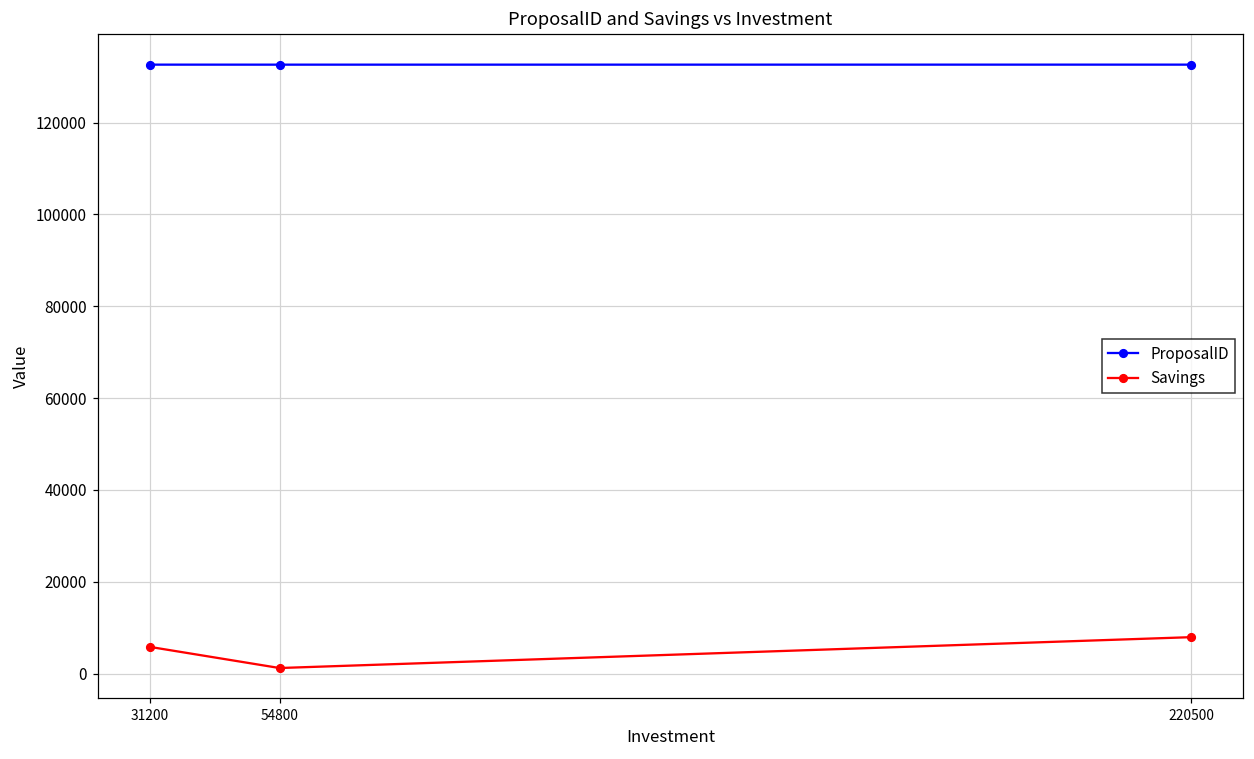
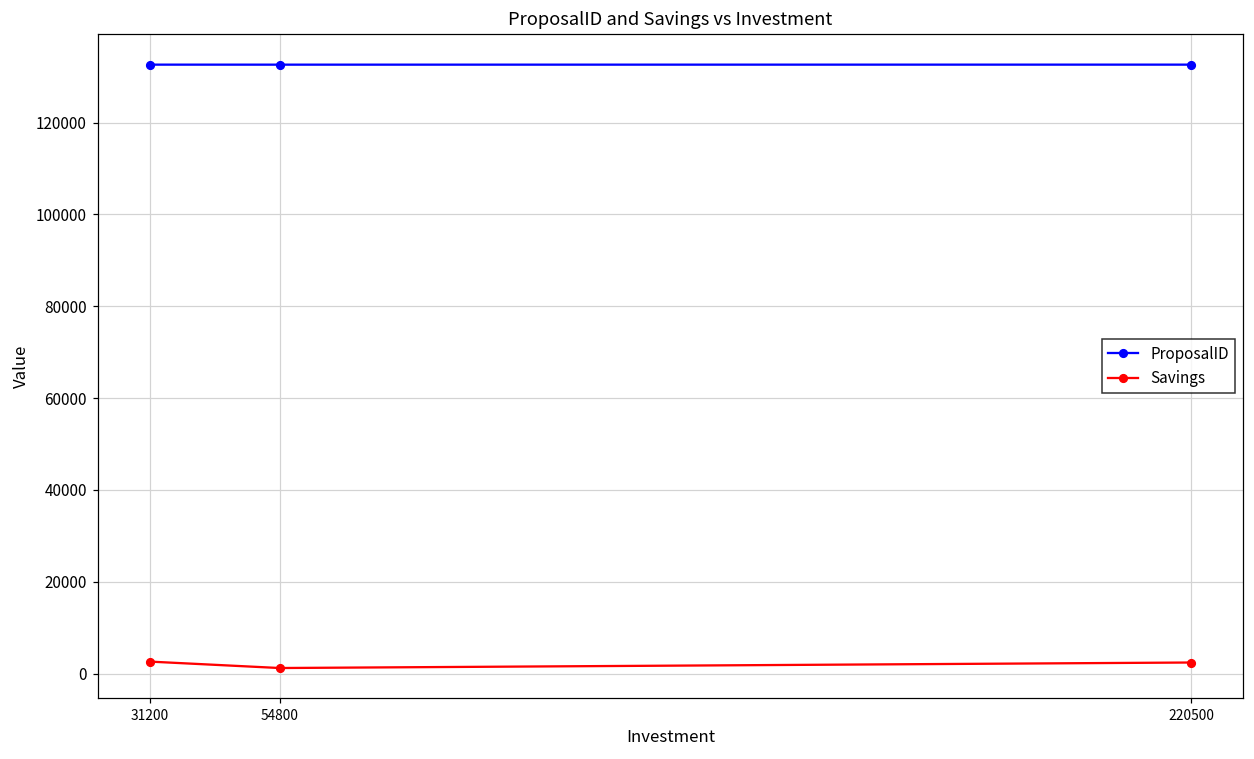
  {
    "ProposalID": {
      "31200": 133000,
      "54800": 133000,
      "220500": 133000
    },
    "Savings": {
-     "31200": 6000,
+     "31200": 3000,
      "54800": 1000,
-     "220500": 8000
+     "220500": 2000
    }
  }
